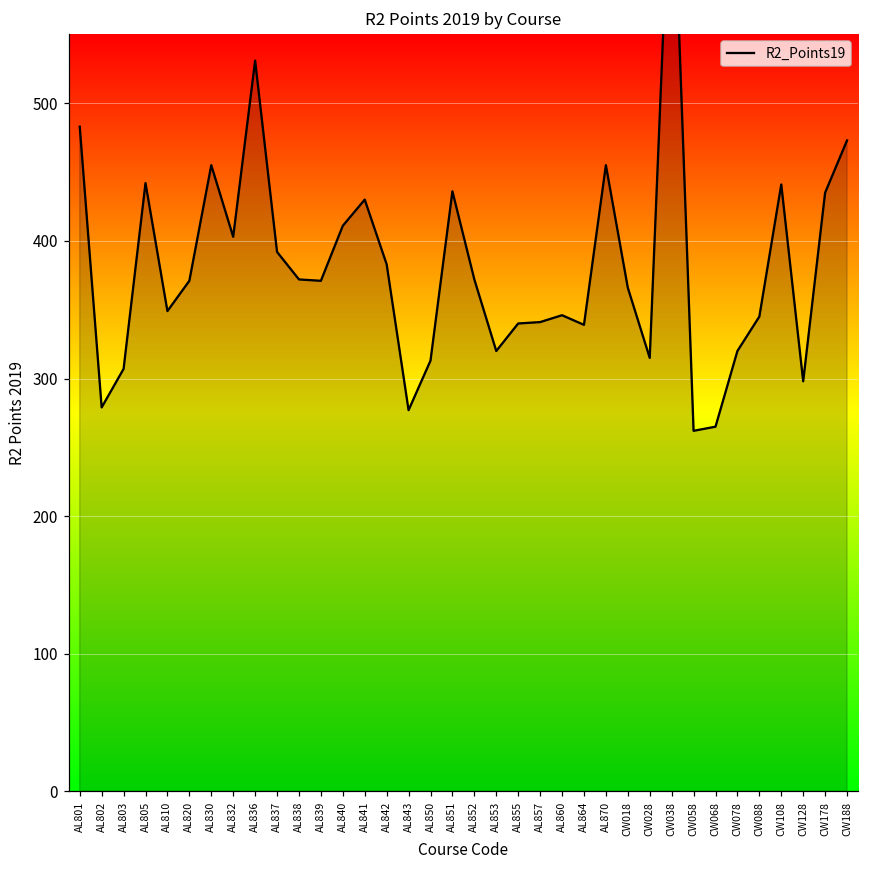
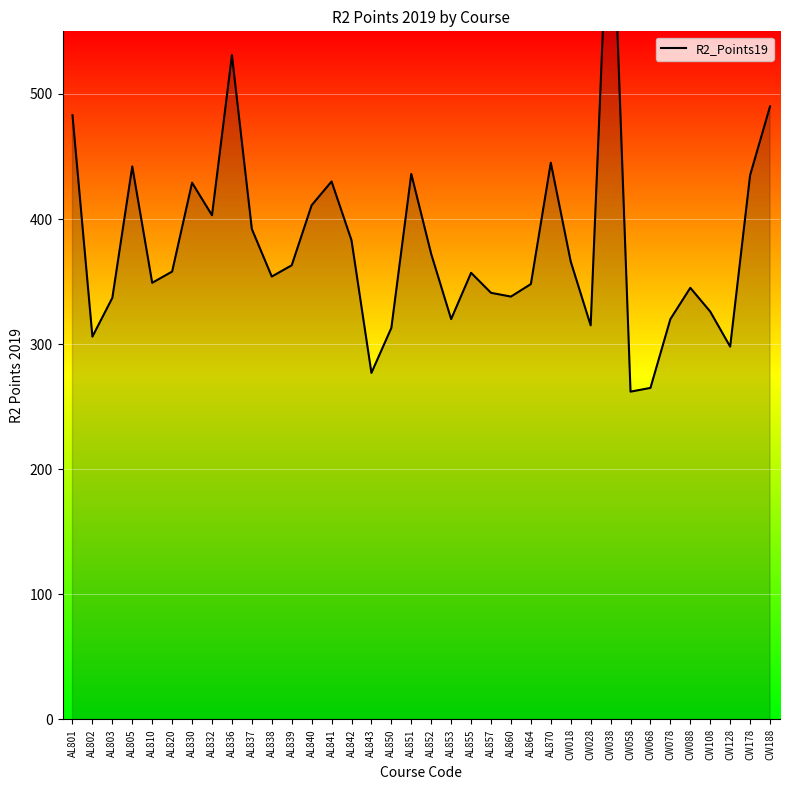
  {
    "AL801": 483,
-   "AL802": 279,
-   "AL803": 307,
+   "AL802": 306,
+   "AL803": 337,
    "AL805": 442,
    "AL810": 349,
-   "AL820": 371,
-   "AL830": 455,
+   "AL820": 358,
+   "AL830": 429,
    "AL832": 403,
    "AL836": 531,
    "AL837": 392,
-   "AL838": 372,
-   "AL839": 371,
+   "AL838": 354,
+   "AL839": 363,
    "AL840": 411,
    "AL841": 430,
    "AL842": 383,
    "AL843": 277,
    "AL850": 313,
    "AL851": 436,
    "AL852": 372,
    "AL853": 320,
-   "AL855": 340,
+   "AL855": 357,
    "AL857": 341,
-   "AL860": 346,
-   "AL864": 339,
-   "AL870": 455,
+   "AL860": 338,
+   "AL864": 348,
+   "AL870": 445,
    "CW018": 366,
    "CW028": 315,
    "CW058": 262,
    "CW068": 265,
    "CW078": 320,
    "CW088": 345,
-   "CW108": 441,
+   "CW108": 326,
    "CW128": 298,
    "CW178": 435,
-   "CW188": 473
+   "CW188": 490
  }
